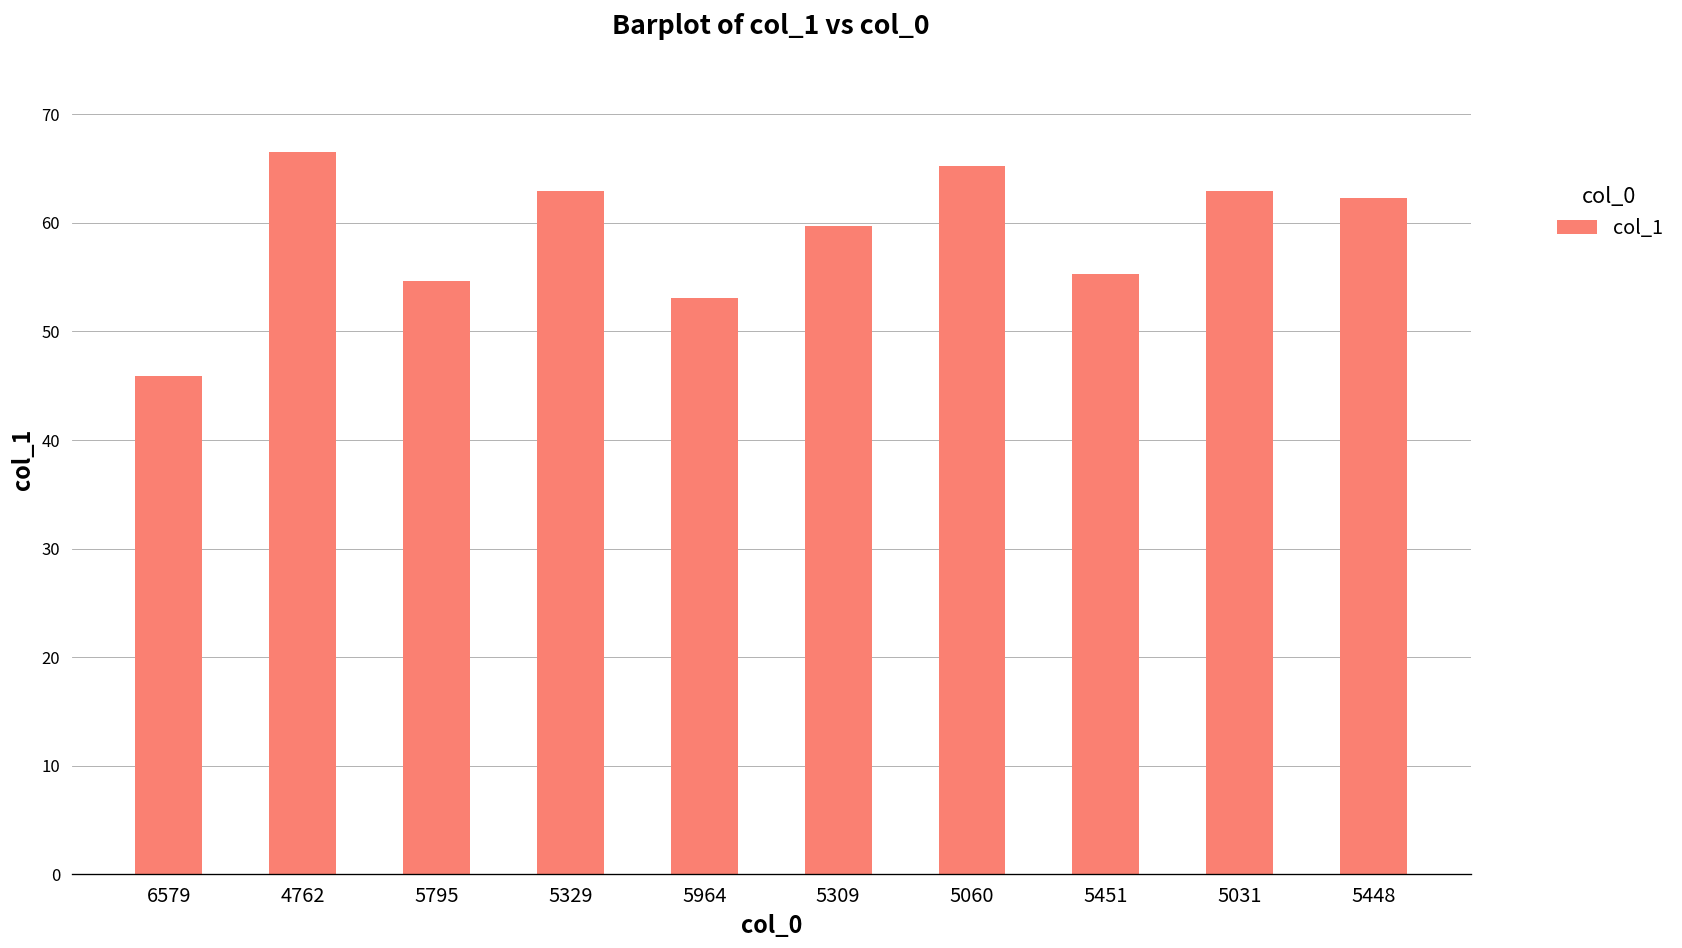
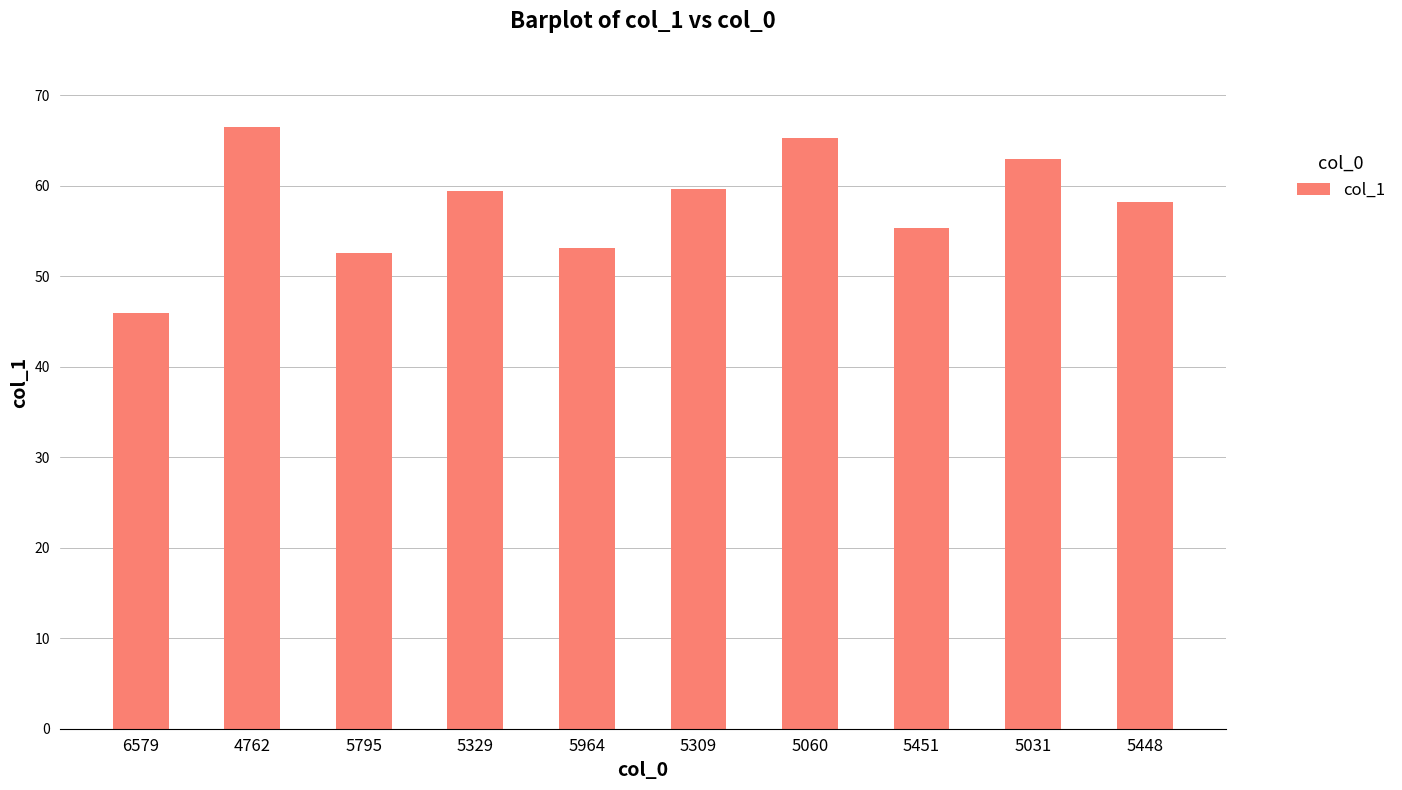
  {
    "6579": 46,
    "4762": 67,
-   "5795": 55,
-   "5329": 63,
+   "5795": 53,
+   "5329": 59,
    "5964": 53,
    "5309": 60,
    "5060": 65,
    "5451": 55,
    "5031": 63,
-   "5448": 62
+   "5448": 58
  }
